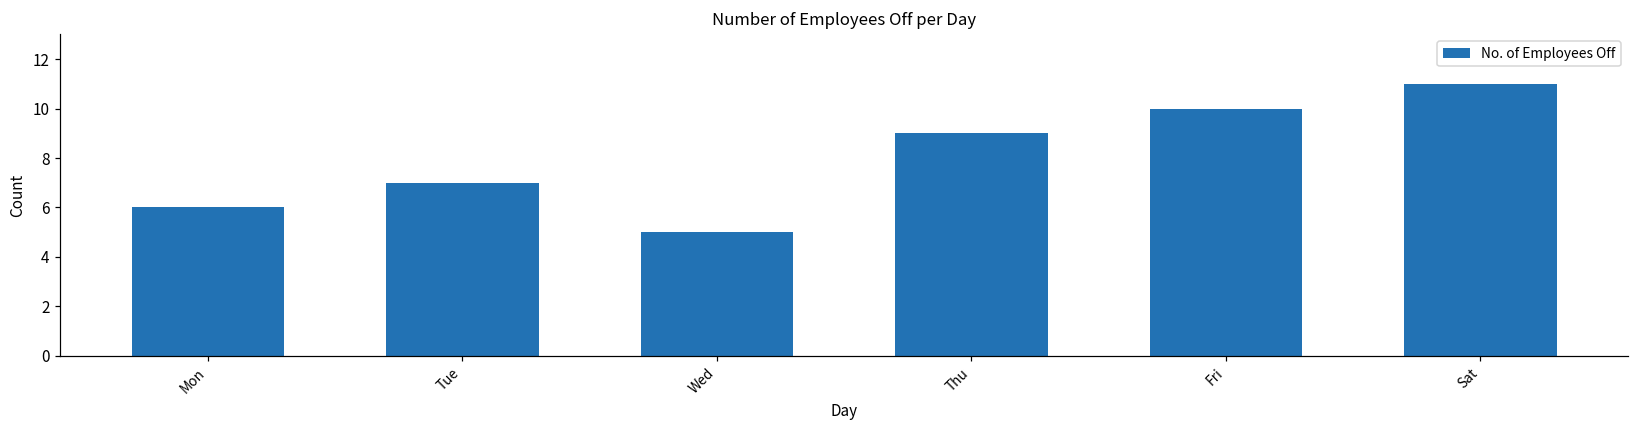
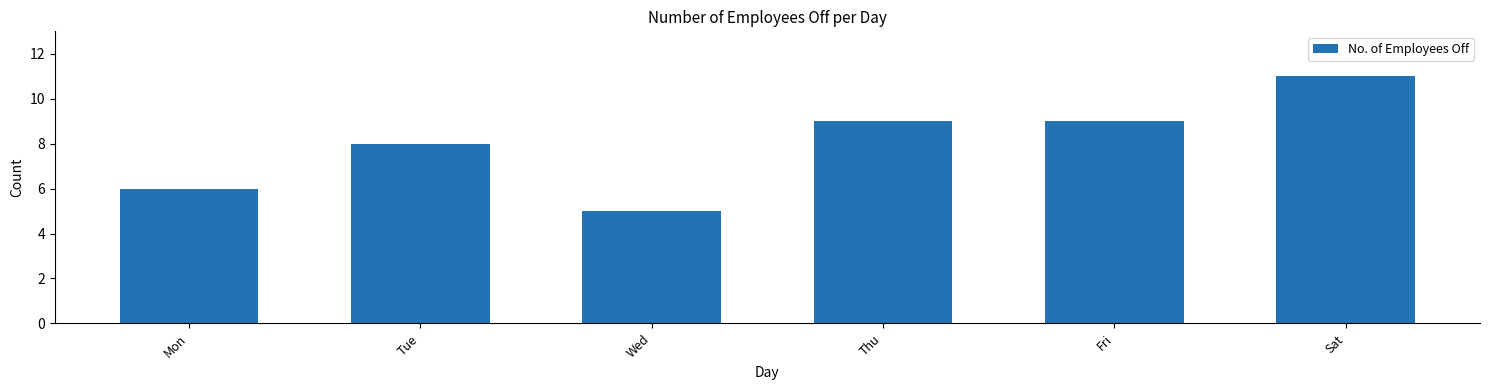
  {
    "Mon": 6,
-   "Tue": 7,
+   "Tue": 8,
    "Wed": 5,
    "Thu": 9,
-   "Fri": 10,
+   "Fri": 9,
    "Sat": 11
  }
